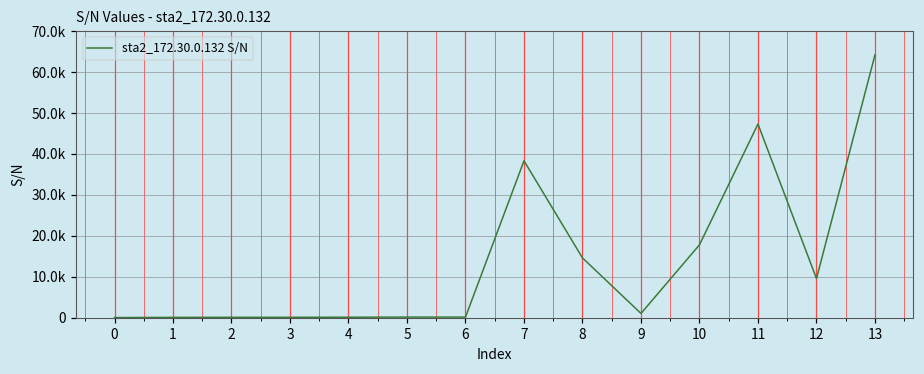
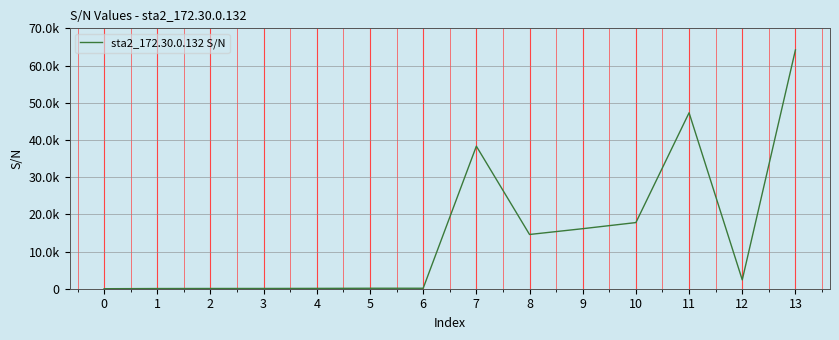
  {
    "0": 0,
    "1": 0,
    "2": 0,
    "3": 0,
    "4": 0,
    "5": 0,
    "6": 0,
    "7": 38000,
    "8": 15000,
-   "9": 1000,
+   "9": 16000,
    "10": 18000,
    "11": 47000,
-   "12": 10000,
+   "12": 2000,
    "13": 64000
  }
